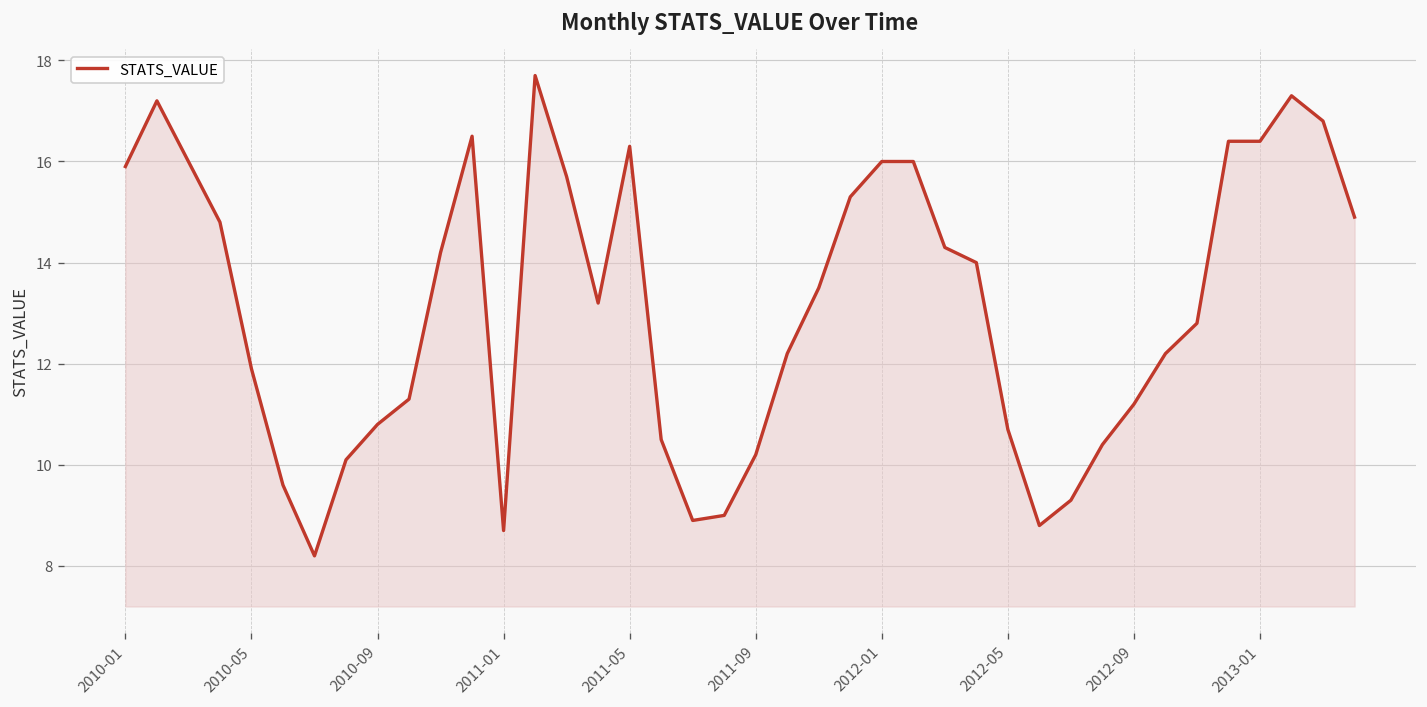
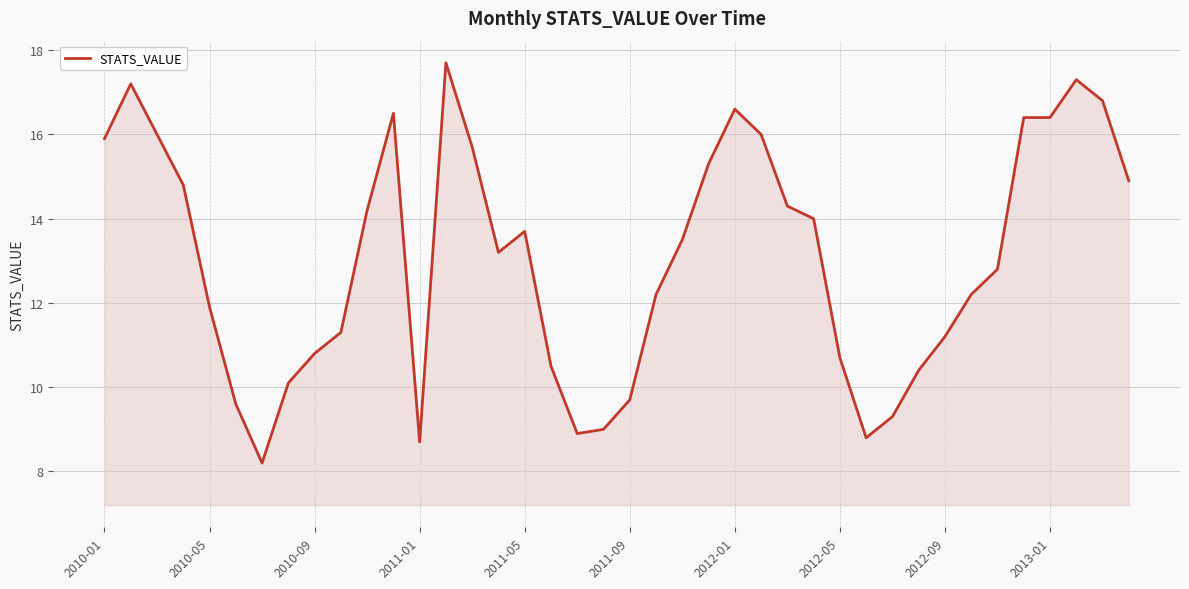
  {
    "2010-01": 15.9,
    "2010-05": 11.9,
    "2010-09": 10.8,
    "2011-01": 8.7,
-   "2011-05": 16.3,
-   "2011-09": 10.2,
-   "2012-01": 16.0,
+   "2011-05": 13.7,
+   "2011-09": 9.7,
+   "2012-01": 16.6,
    "2012-05": 10.7,
    "2012-09": 11.2,
    "2013-01": 16.4
  }
